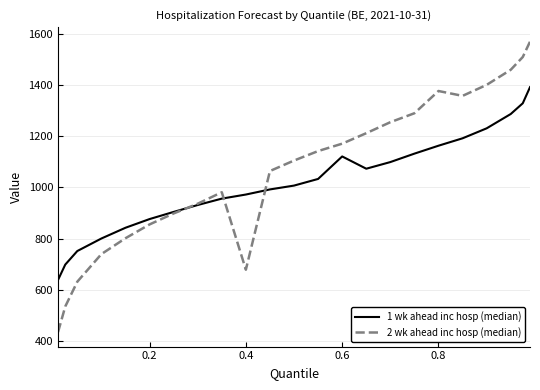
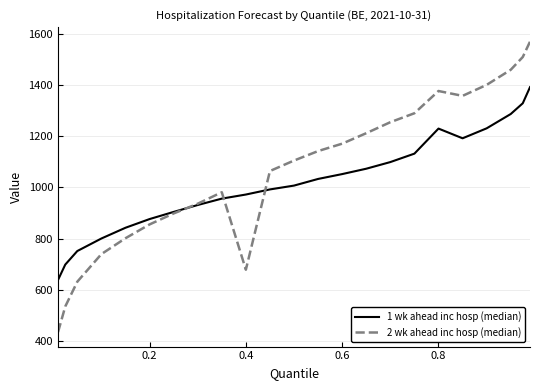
  {
    "1 wk ahead inc hosp (median)": {
      "0.2": 880,
      "0.4": 970,
-     "0.6": 1120,
-     "0.8": 1160
+     "0.6": 1050,
+     "0.8": 1230
    },
    "2 wk ahead inc hosp (median)": {
      "0.2": 860,
      "0.4": 680,
      "0.6": 1170,
      "0.8": 1380
    }
  }
